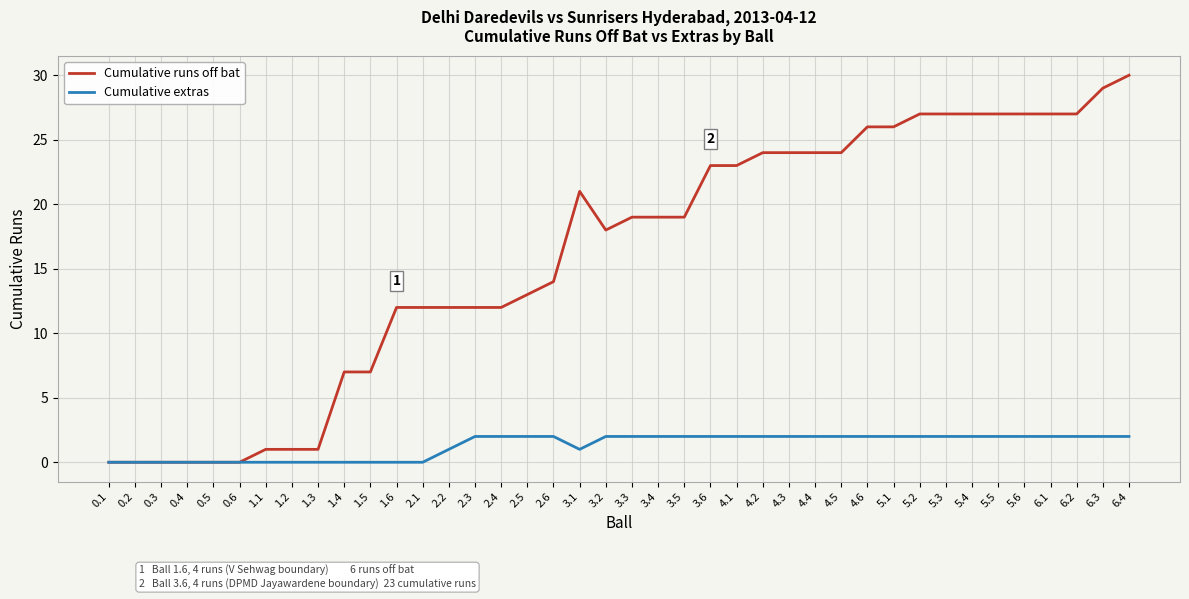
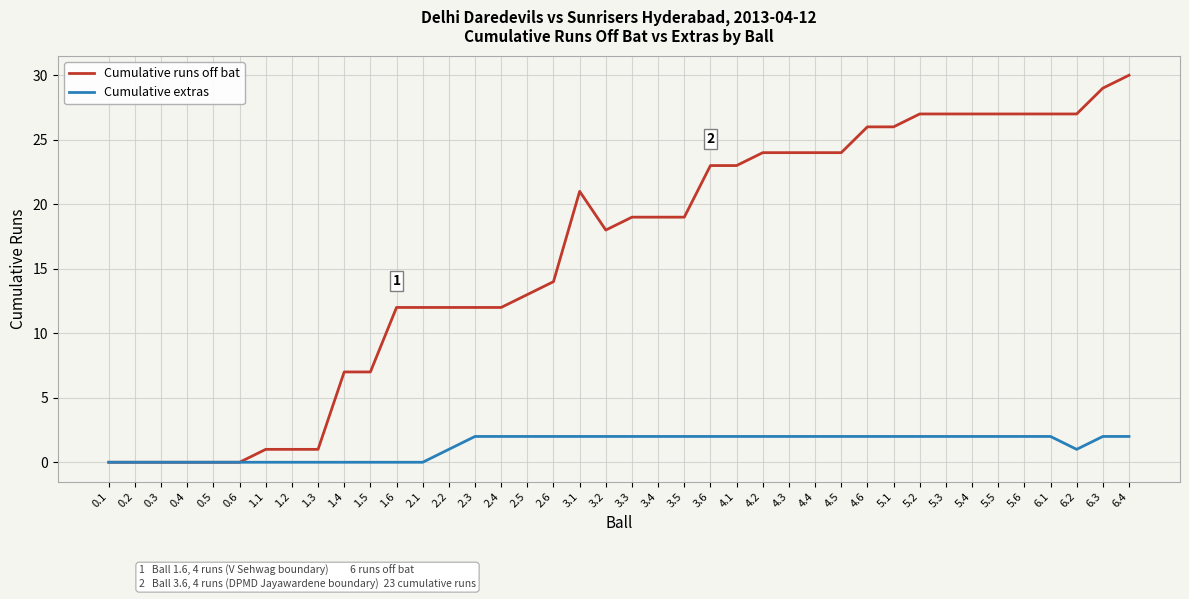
  {
    "Cumulative runs off bat": {
      "1.1": 1,
      "1.2": 1,
      "1.3": 1,
      "1.4": 7,
      "1.5": 7,
      "2.1": 12,
      "2.2": 12,
      "2.3": 12,
      "2.4": 12,
      "2.5": 13,
      "2.6": 14,
      "3.1": 21,
      "3.2": 18,
      "3.3": 19,
      "3.4": 19,
      "3.5": 19,
      "4.1": 23,
      "4.2": 24,
      "4.3": 24,
      "4.4": 24,
      "4.5": 24,
      "4.6": 26,
      "5.1": 26,
      "5.2": 27,
      "5.3": 27,
      "5.4": 27,
      "5.5": 27,
      "5.6": 27,
      "6.1": 27,
      "6.2": 27,
      "6.3": 29,
      "6.4": 30
    },
    "Cumulative extras": {
      "1.1": 0,
      "1.2": 0,
      "1.3": 0,
      "1.4": 0,
      "1.5": 0,
      "1.6": 0,
      "2.1": 0,
      "2.2": 1,
      "2.3": 2,
      "2.4": 2,
      "2.5": 2,
      "2.6": 2,
-     "3.1": 1,
+     "3.1": 2,
      "3.2": 2,
      "3.3": 2,
      "3.4": 2,
      "3.5": 2,
      "3.6": 2,
      "4.1": 2,
      "4.2": 2,
      "4.3": 2,
      "4.4": 2,
      "4.5": 2,
      "4.6": 2,
      "5.1": 2,
      "5.2": 2,
      "5.3": 2,
      "5.4": 2,
      "5.5": 2,
      "5.6": 2,
      "6.1": 2,
-     "6.2": 2,
+     "6.2": 1,
      "6.3": 2,
      "6.4": 2
    }
  }
